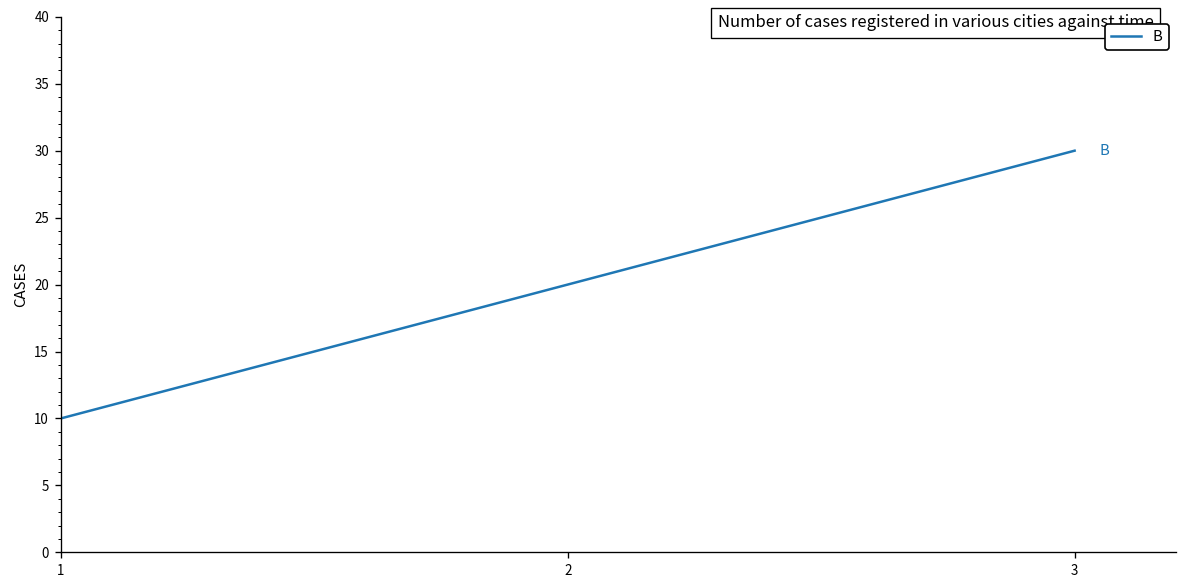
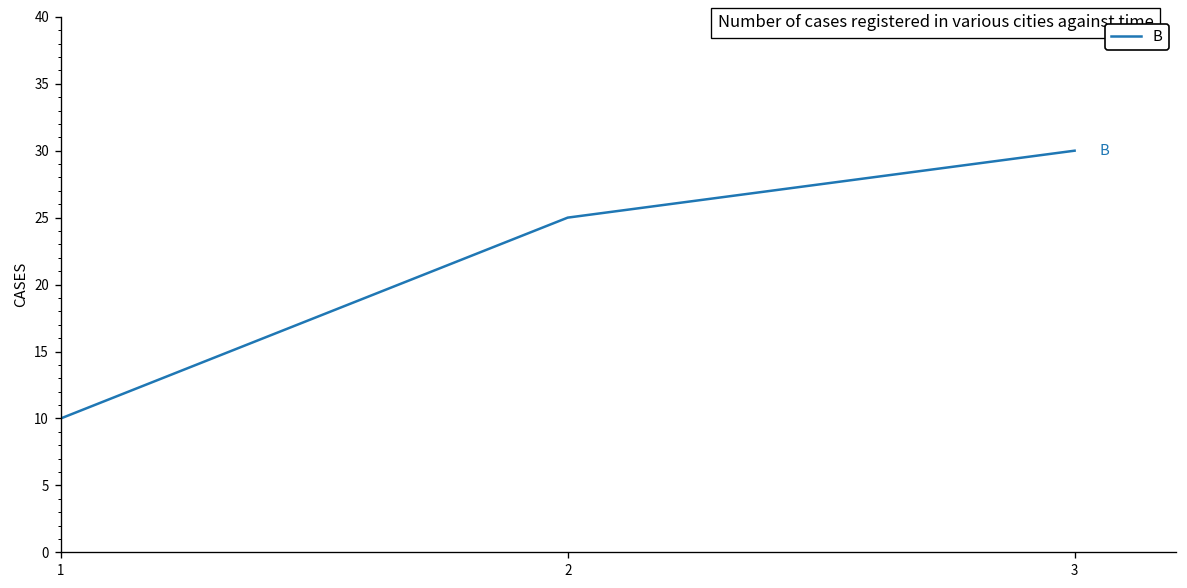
  {
    "1": 10,
-   "2": 20,
+   "2": 25,
    "3": 30
  }
